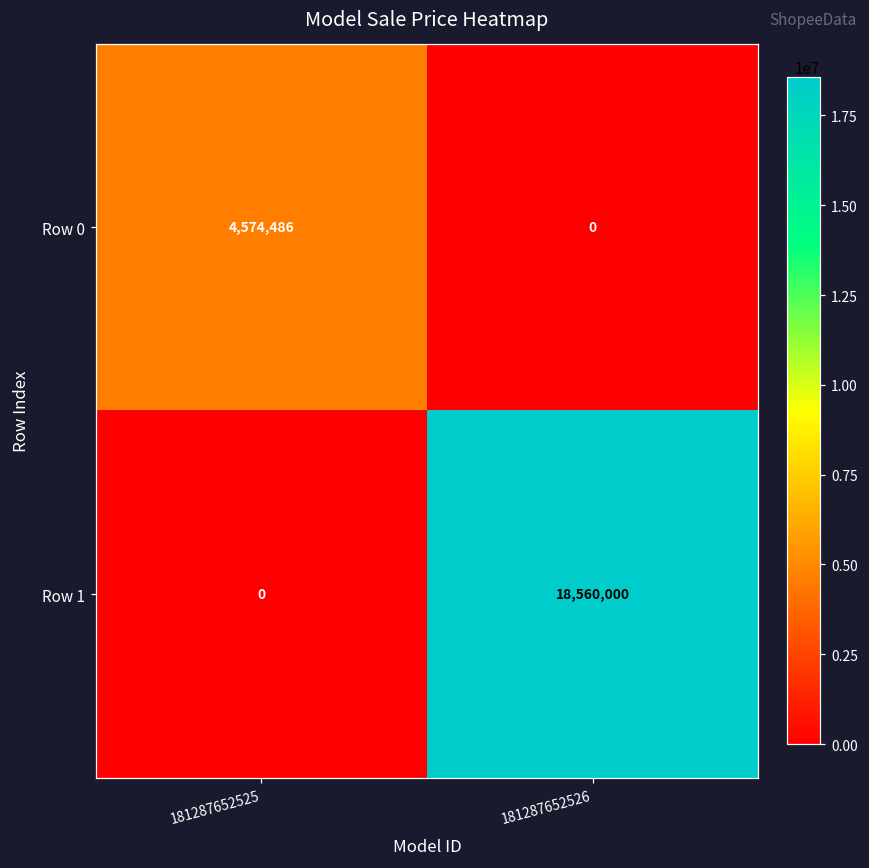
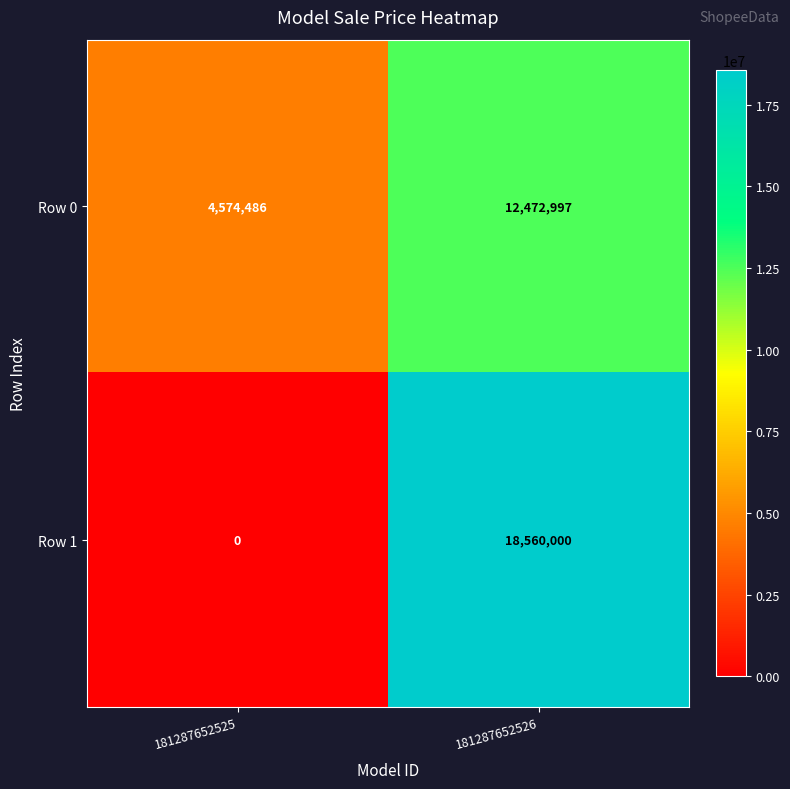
  {
    "Row 0": {
      "181287652525": "4,574,486",
-     "181287652526": "0"
+     "181287652526": "12,472,997"
    },
    "Row 1": {
      "181287652525": "0",
      "181287652526": "18,560,000"
    }
  }
